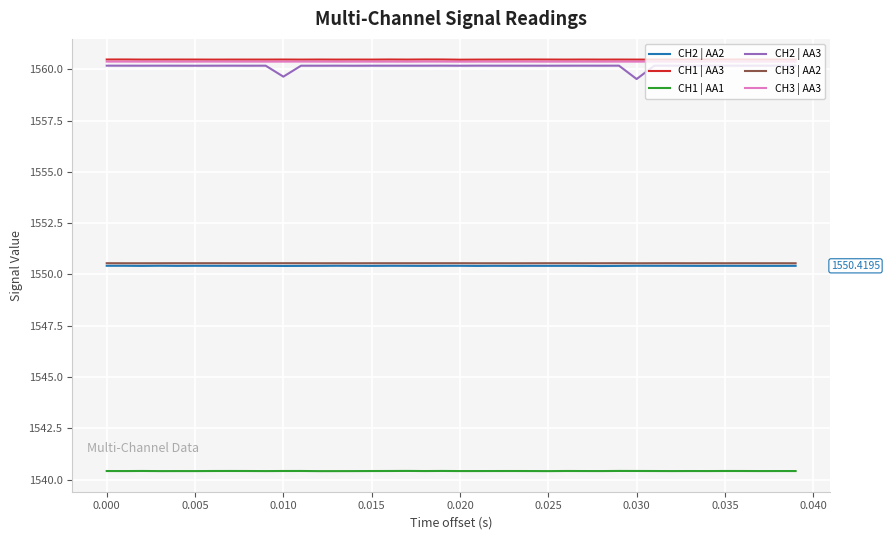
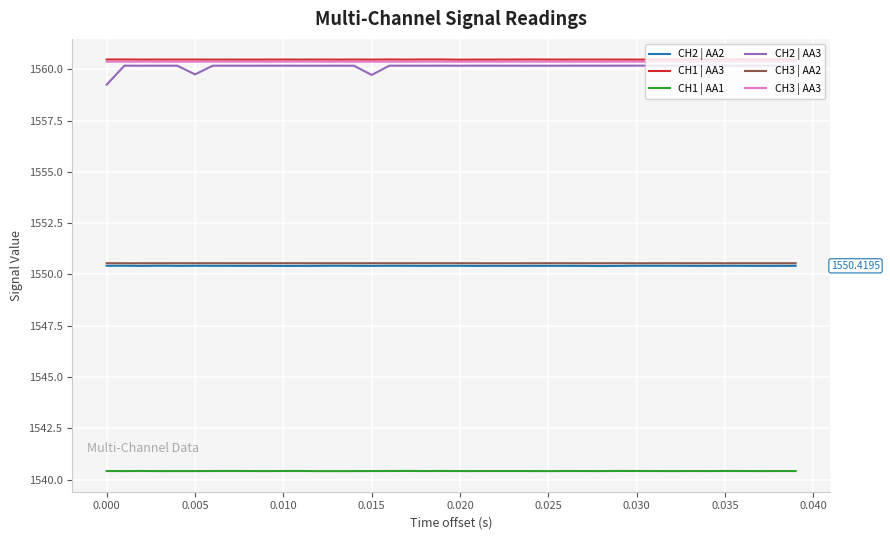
  {
    "CH2 | AA2": {
      "0.000": 1550.4,
      "0.005": 1550.4,
      "0.010": 1550.4,
      "0.015": 1550.4,
      "0.020": 1550.4,
      "0.025": 1550.4
    },
    "CH1 | AA1": {
      "0.000": 1540.4,
      "0.005": 1540.4,
      "0.010": 1540.4,
      "0.015": 1540.4,
      "0.020": 1540.4,
      "0.025": 1540.4,
      "0.030": 1540.4,
      "0.035": 1540.4
    },
    "CH2 | AA3": {
-     "0.000": 1560.2,
-     "0.005": 1560.2,
-     "0.010": 1559.6,
-     "0.015": 1560.2,
+     "0.000": 1559.2,
+     "0.005": 1559.7,
+     "0.010": 1560.2,
+     "0.015": 1559.7,
      "0.020": 1560.2,
      "0.025": 1560.2,
-     "0.030": 1559.5
+     "0.030": 1560.2
    },
    "CH3 | AA2": {
      "0.000": 1550.5,
      "0.005": 1550.5,
      "0.010": 1550.5,
      "0.015": 1550.5,
      "0.020": 1550.5,
      "0.025": 1550.5
    }
  }
